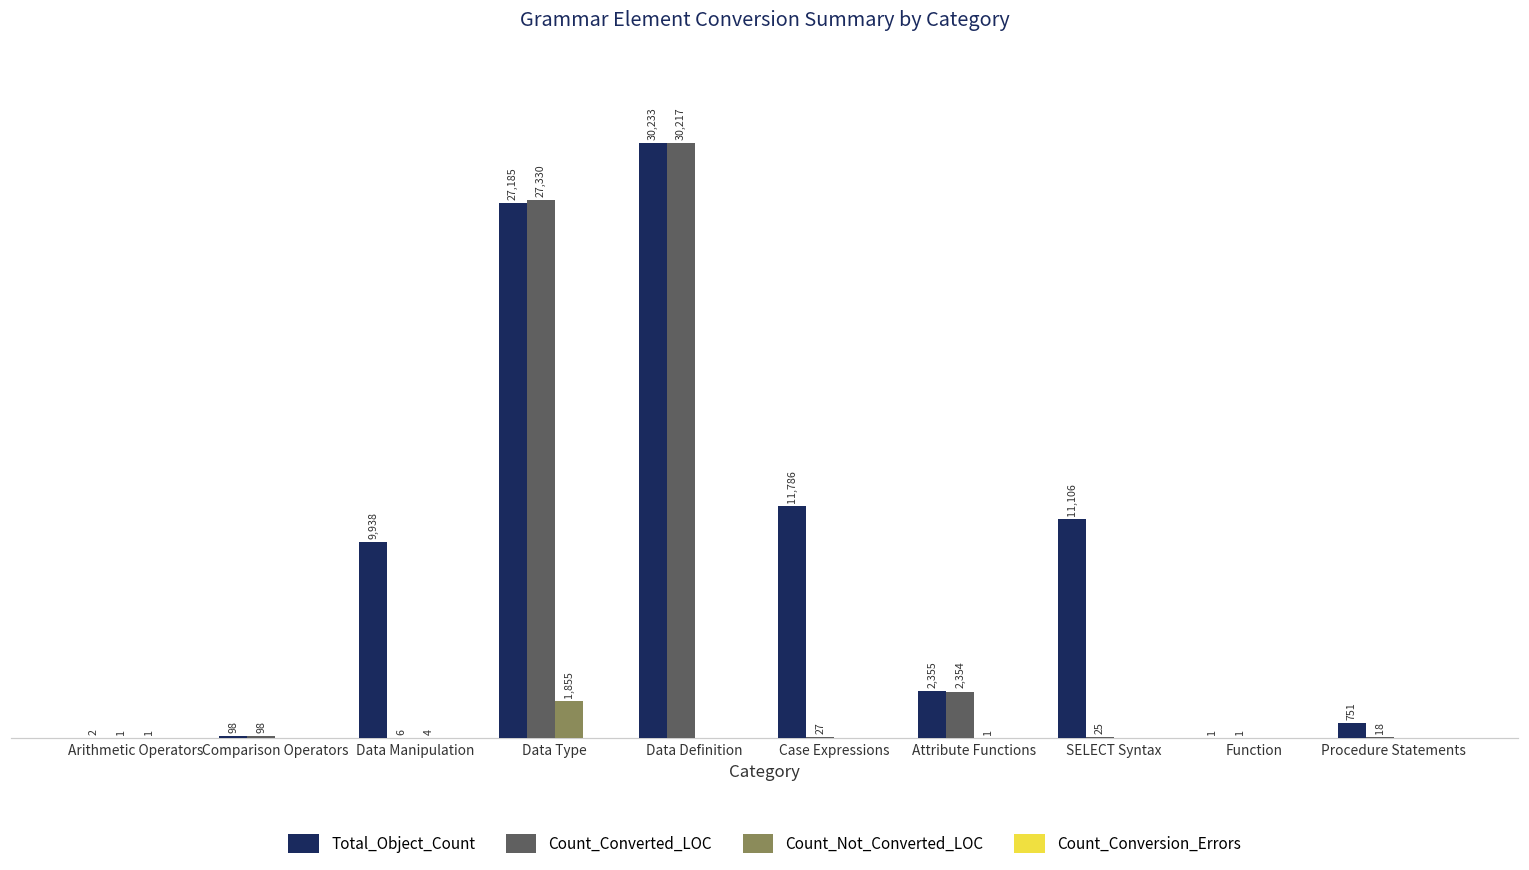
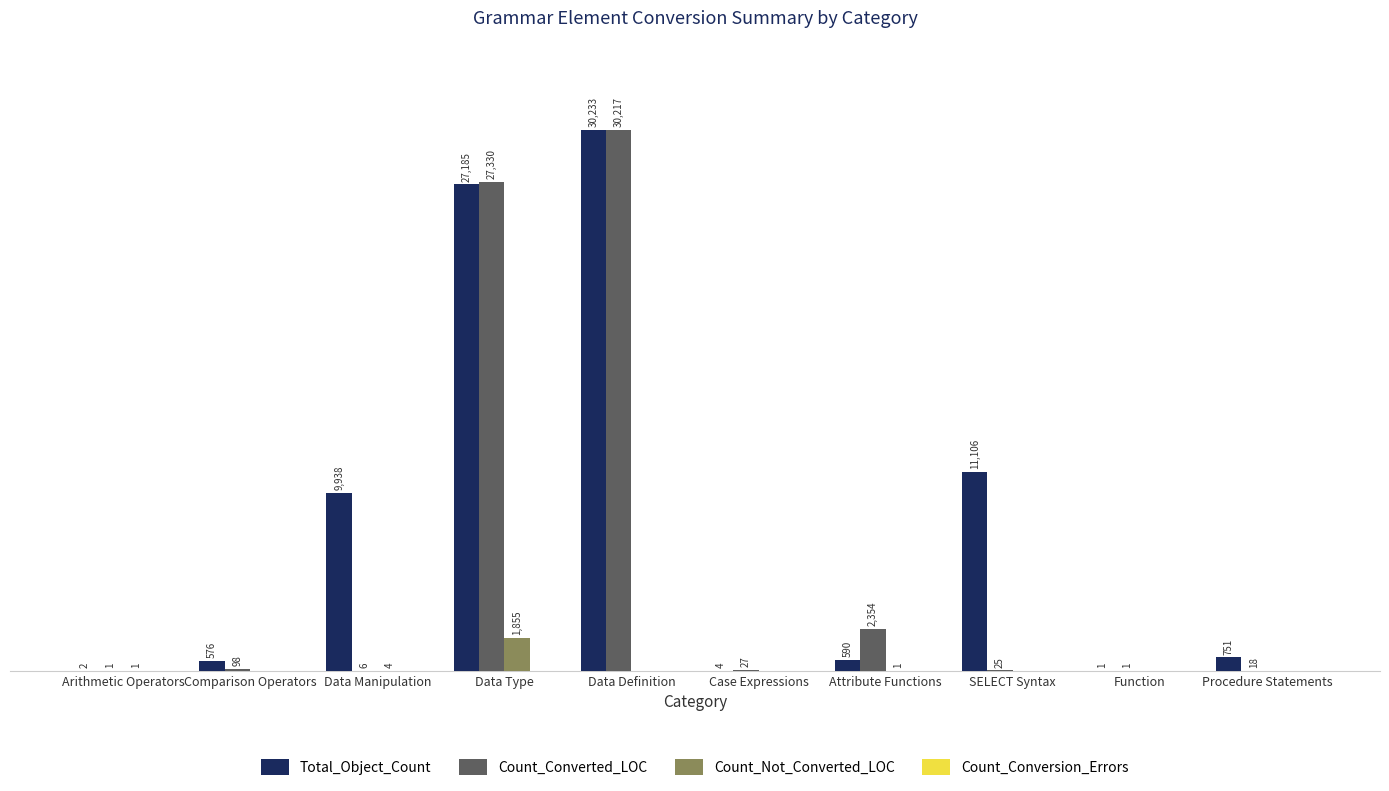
  {
    "Total_Object_Count": {
      "Arithmetic Operators": "2",
-     "Comparison Operators": "98",
+     "Comparison Operators": "576",
      "Data Manipulation": "9,938",
      "Data Type": "27,185",
      "Data Definition": "30,233",
-     "Case Expressions": "11,786",
-     "Attribute Functions": "2,355",
+     "Case Expressions": "4",
+     "Attribute Functions": "590",
      "SELECT Syntax": "11,106",
      "Function": "1",
      "Procedure Statements": "751"
    },
    "Count_Converted_LOC": {
      "Arithmetic Operators": "1",
      "Comparison Operators": "98",
      "Data Manipulation": "6",
      "Data Type": "27,330",
      "Data Definition": "30,217",
      "Case Expressions": "27",
      "Attribute Functions": "2,354",
      "SELECT Syntax": "25",
      "Function": "1",
      "Procedure Statements": "18"
    },
    "Count_Not_Converted_LOC": {
      "Arithmetic Operators": "1",
      "Data Manipulation": "4",
      "Data Type": "1,855",
      "Attribute Functions": "1"
    }
  }
